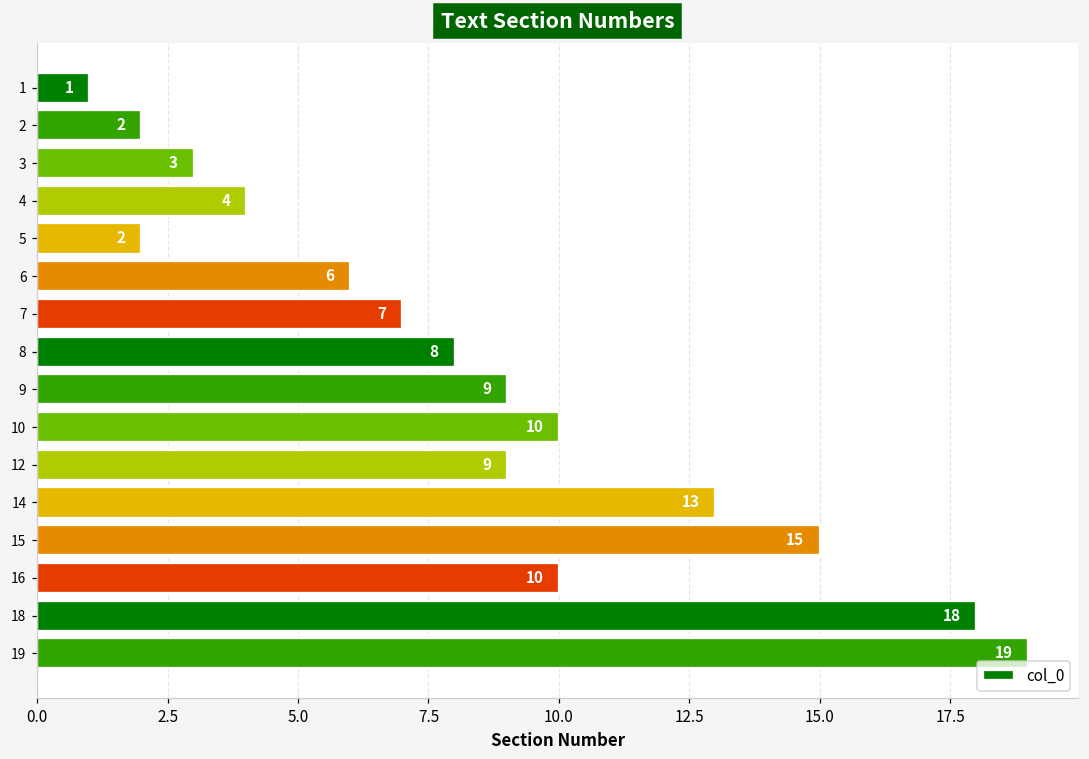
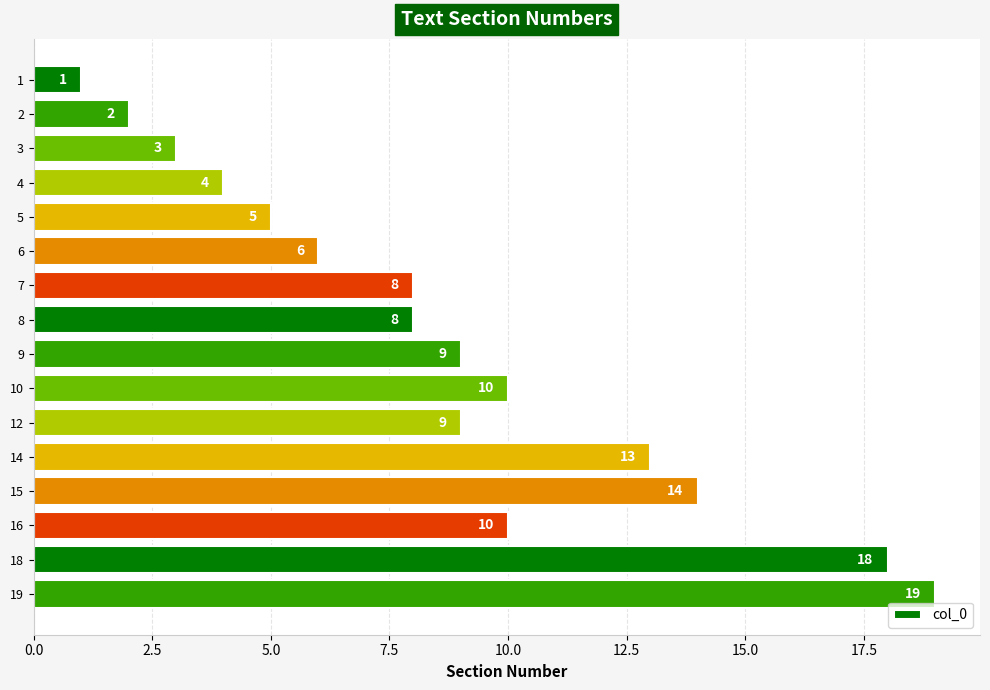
  {
    "1": 1,
    "2": 2,
    "3": 3,
    "4": 4,
-   "5": 2,
+   "5": 5,
    "6": 6,
-   "7": 7,
+   "7": 8,
    "8": 8,
    "9": 9,
    "10": 10,
    "12": 9,
    "14": 13,
-   "15": 15,
+   "15": 14,
    "16": 10,
    "18": 18,
    "19": 19
  }
